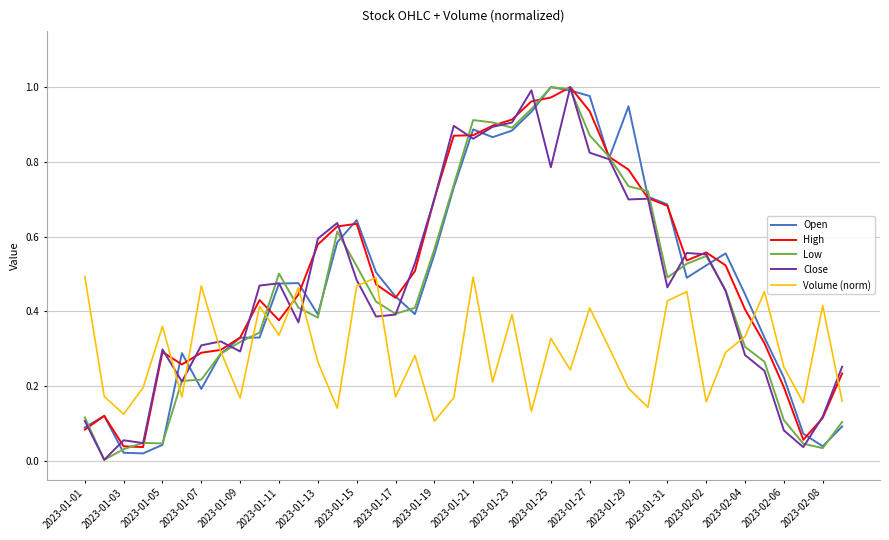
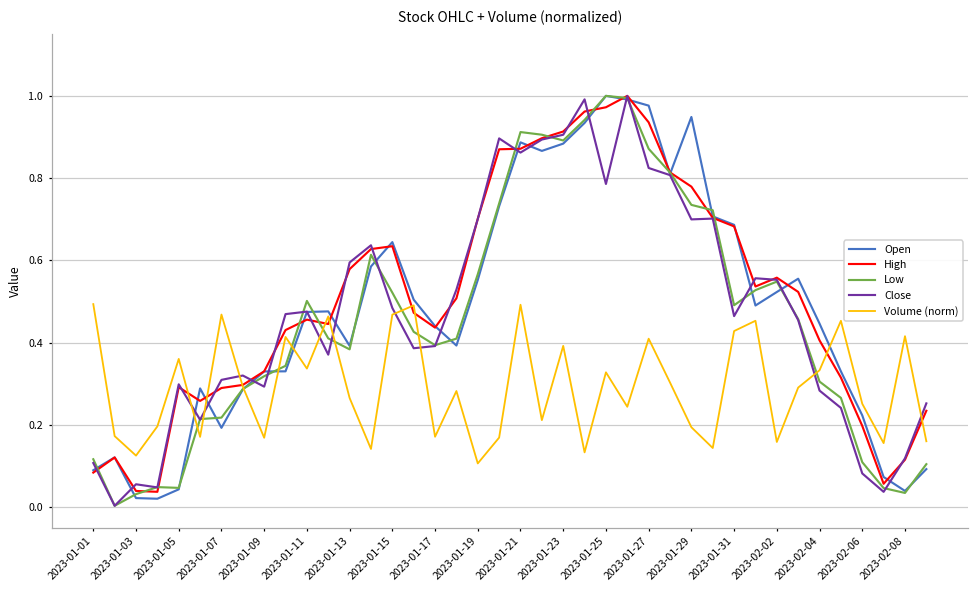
  {
    "Open": {
      "2023-01-03": 0.02,
      "2023-01-07": 0.19,
      "2023-01-13": 0.39,
      "2023-01-15": 0.64,
      "2023-01-19": 0.55,
      "2023-01-21": 0.89,
      "2023-01-23": 0.88,
      "2023-01-27": 0.98,
      "2023-01-29": 0.95,
      "2023-02-02": 0.52,
      "2023-02-04": 0.45,
      "2023-02-06": 0.22
    },
    "High": {
      "2023-01-03": 0.04,
      "2023-01-05": 0.29,
      "2023-01-07": 0.29,
-     "2023-01-11": 0.38,
+     "2023-01-11": 0.46,
      "2023-01-13": 0.58,
      "2023-01-15": 0.63,
      "2023-01-21": 0.87,
      "2023-01-23": 0.91,
      "2023-01-25": 0.97,
      "2023-01-27": 0.94,
      "2023-01-29": 0.78,
      "2023-02-04": 0.41,
      "2023-02-06": 0.20
    },
    "Low": {
      "2023-01-01": 0.12,
      "2023-01-03": 0.03,
      "2023-01-07": 0.22,
      "2023-01-09": 0.32,
      "2023-01-11": 0.50,
      "2023-01-13": 0.38,
      "2023-01-15": 0.52,
      "2023-01-19": 0.57,
      "2023-01-21": 0.91,
      "2023-01-23": 0.89,
      "2023-01-27": 0.87,
      "2023-01-29": 0.73,
      "2023-01-31": 0.49,
      "2023-02-04": 0.31,
      "2023-02-06": 0.11
    },
    "Close": {
      "2023-01-01": 0.11,
      "2023-01-03": 0.06,
      "2023-01-05": 0.30,
      "2023-01-07": 0.31,
      "2023-01-09": 0.29,
      "2023-01-13": 0.59,
      "2023-01-15": 0.48,
      "2023-01-21": 0.86,
      "2023-01-23": 0.91,
      "2023-01-25": 0.79,
      "2023-01-27": 0.82,
      "2023-01-29": 0.70,
      "2023-01-31": 0.46,
      "2023-02-04": 0.28,
      "2023-02-06": 0.08
    },
    "Volume (norm)": {
      "2023-01-01": 0.49,
      "2023-01-03": 0.12,
      "2023-01-05": 0.36,
      "2023-01-07": 0.47,
      "2023-01-09": 0.17,
      "2023-01-11": 0.34,
      "2023-01-13": 0.27,
      "2023-01-15": 0.47,
      "2023-01-17": 0.17,
      "2023-01-19": 0.11,
      "2023-01-21": 0.49,
      "2023-01-23": 0.39,
      "2023-01-25": 0.33,
      "2023-01-27": 0.41,
      "2023-01-29": 0.19,
      "2023-01-31": 0.43,
      "2023-02-02": 0.16,
      "2023-02-04": 0.33,
      "2023-02-06": 0.25,
      "2023-02-08": 0.42
    }
  }
